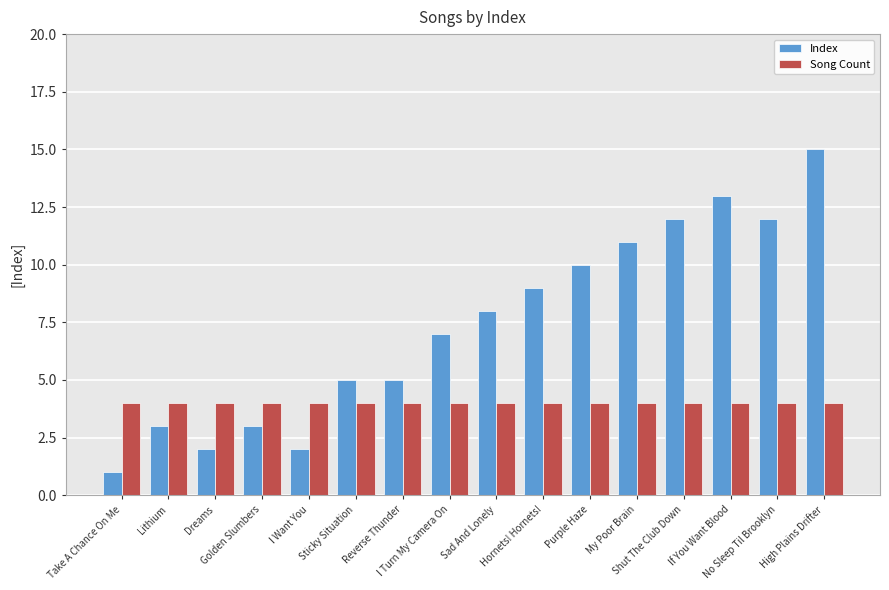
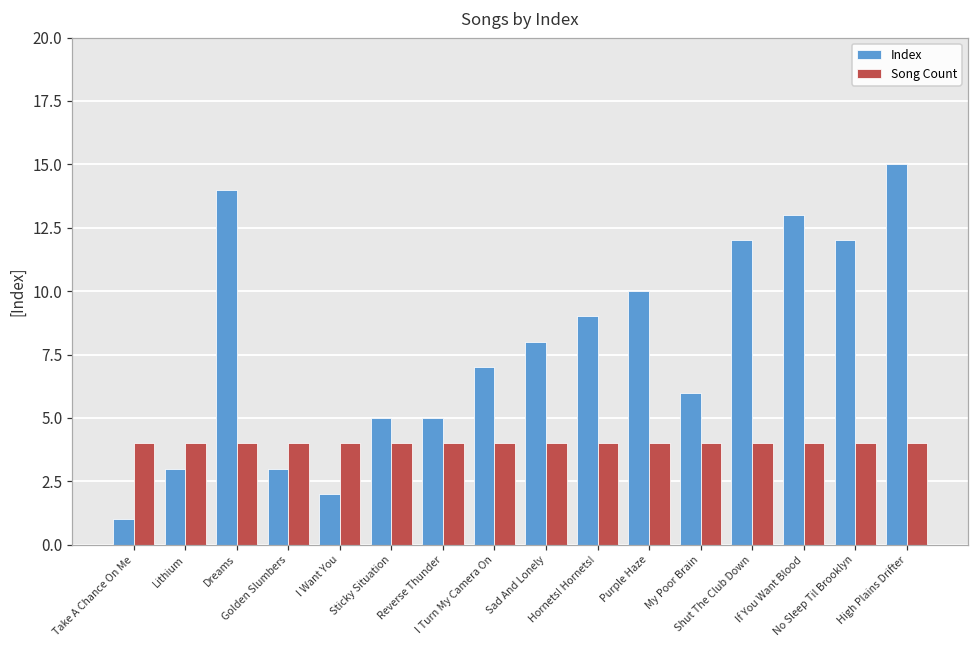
  {
    "Index": {
      "Take A Chance On Me": 1,
      "Lithium": 3,
-     "Dreams": 2,
+     "Dreams": 14,
      "Golden Slumbers": 3,
      "I Want You": 2,
      "Sticky Situation": 5,
      "Reverse Thunder": 5,
      "I Turn My Camera On": 7,
      "Sad And Lonely": 8,
      "Hornets! Hornets!": 9,
      "Purple Haze": 10,
-     "My Poor Brain": 11,
+     "My Poor Brain": 6,
      "Shut The Club Down": 12,
      "If You Want Blood": 13,
      "No Sleep Til Brooklyn": 12,
      "High Plains Drifter": 15
    },
    "Song Count": {
      "Take A Chance On Me": 4,
      "Lithium": 4,
      "Dreams": 4,
      "Golden Slumbers": 4,
      "I Want You": 4,
      "Sticky Situation": 4,
      "Reverse Thunder": 4,
      "I Turn My Camera On": 4,
      "Sad And Lonely": 4,
      "Hornets! Hornets!": 4,
      "Purple Haze": 4,
      "My Poor Brain": 4,
      "Shut The Club Down": 4,
      "If You Want Blood": 4,
      "No Sleep Til Brooklyn": 4,
      "High Plains Drifter": 4
    }
  }
